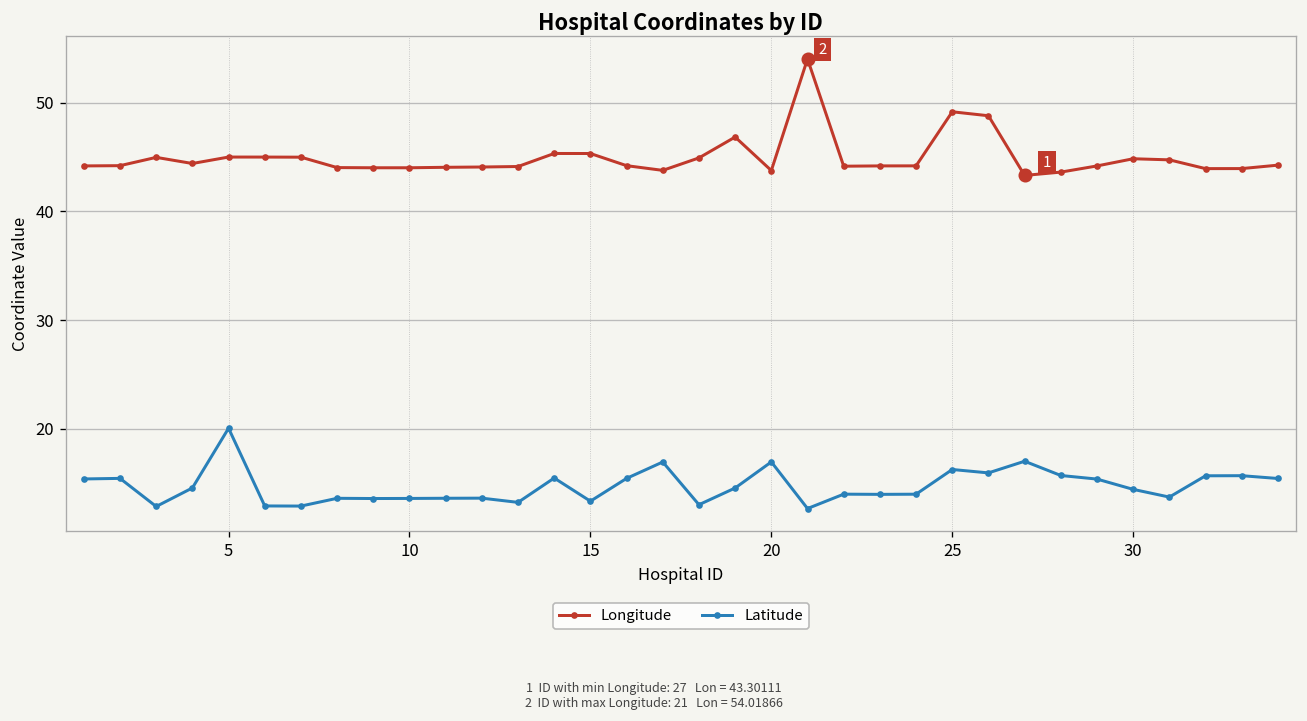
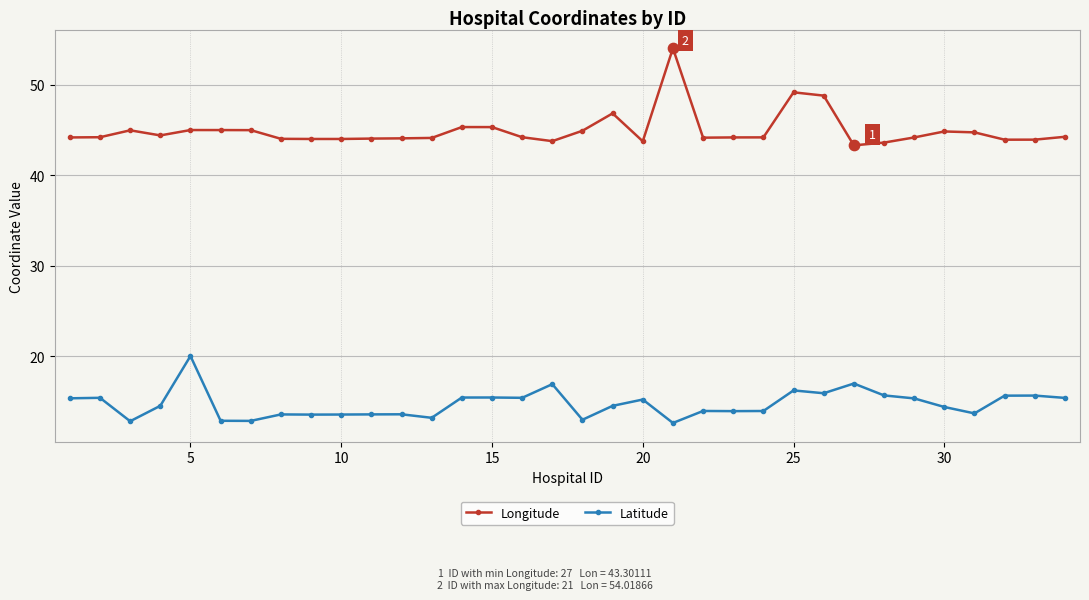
  {
    "Latitude": {
      "5": 20,
      "10": 14,
-     "15": 13,
-     "20": 17,
+     "15": 15,
+     "20": 15,
      "25": 16,
      "30": 14
    }
  }
